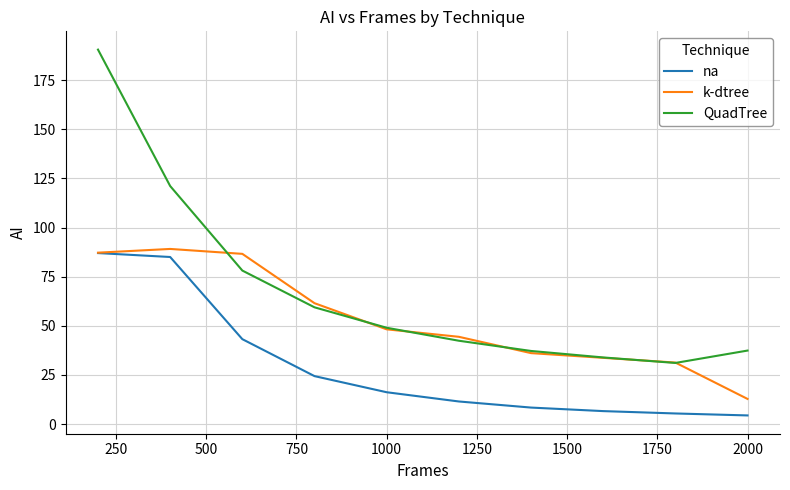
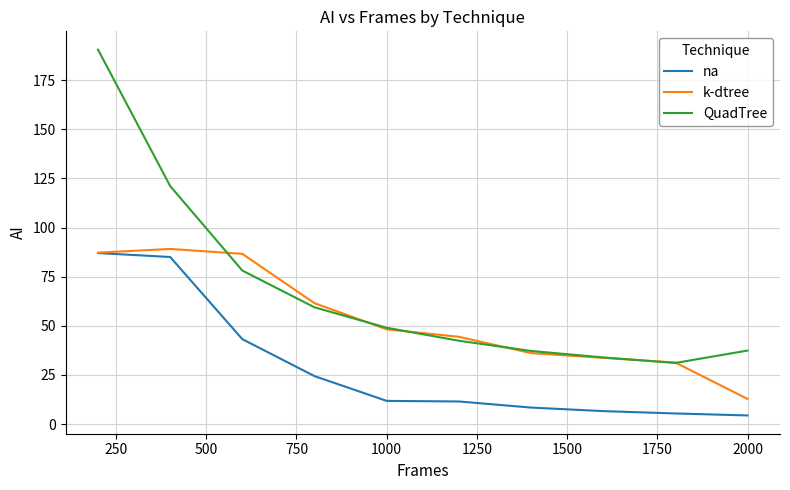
  {
    "na": {
-     "1000": 16,
+     "1000": 12,
      "2000": 4
    },
    "k-dtree": {
      "2000": 13
    },
    "QuadTree": {
      "2000": 37
    }
  }
